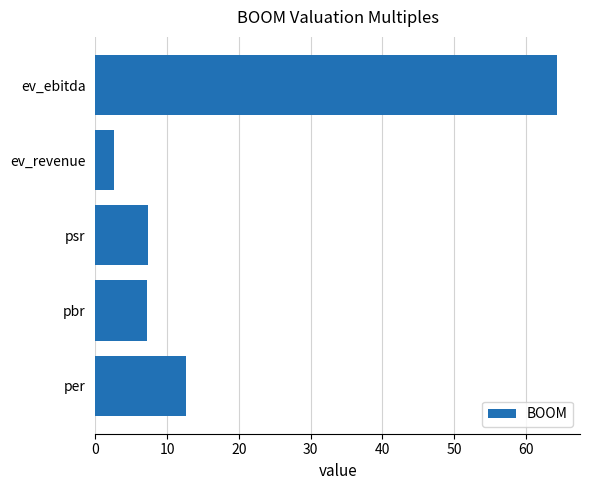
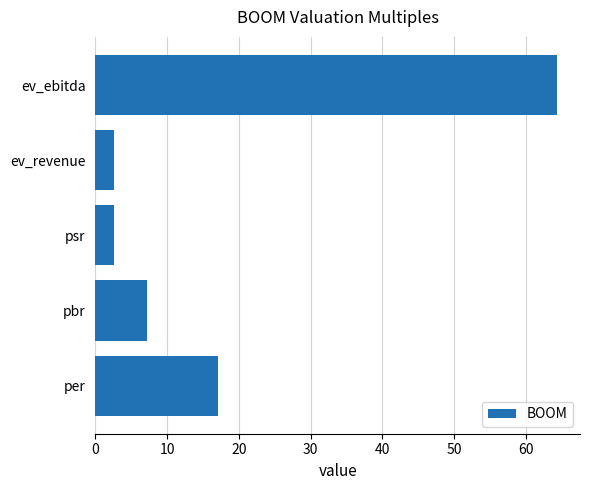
  {
    "ev_ebitda": 64,
    "ev_revenue": 3,
-   "psr": 7,
+   "psr": 3,
    "pbr": 7,
-   "per": 13
+   "per": 17
  }
